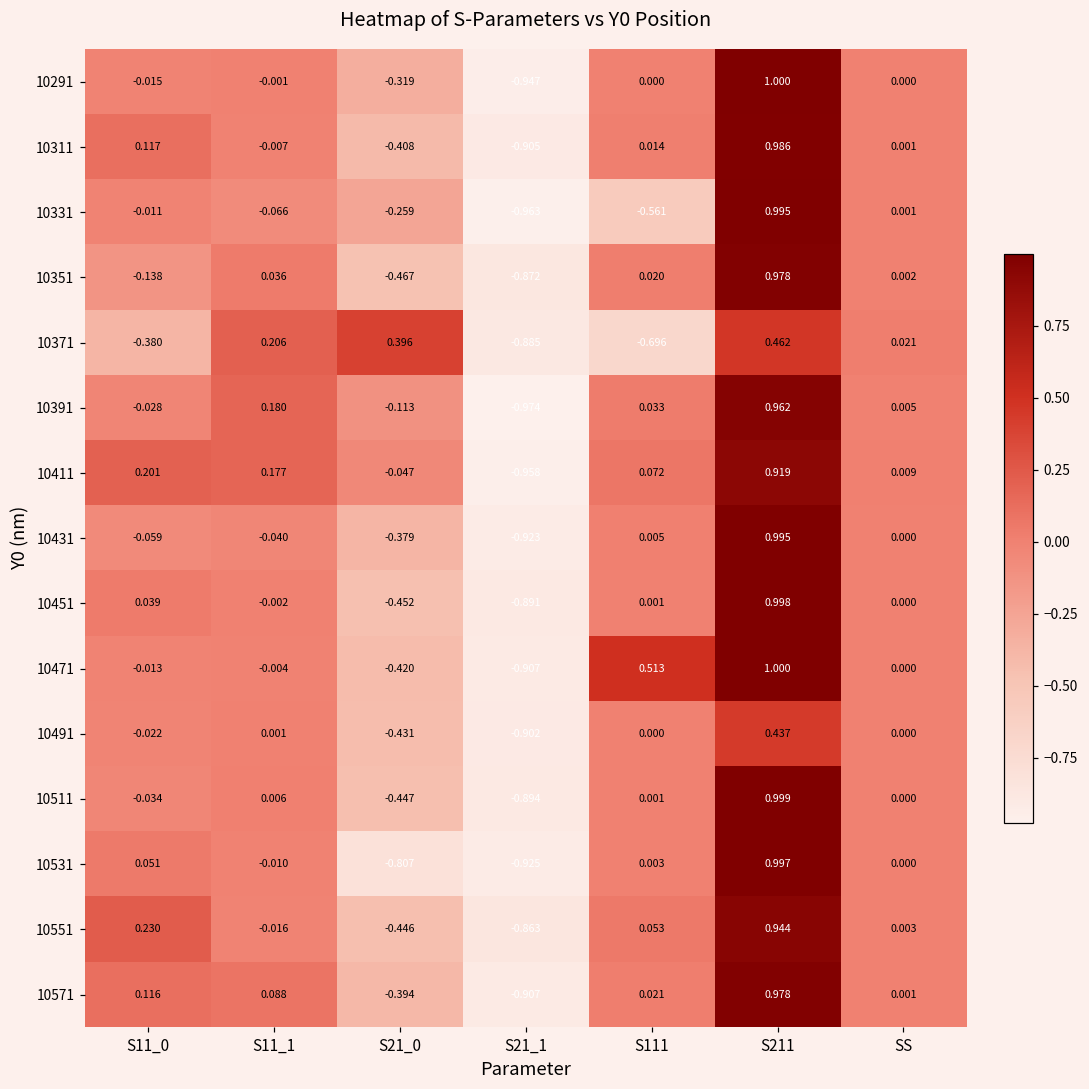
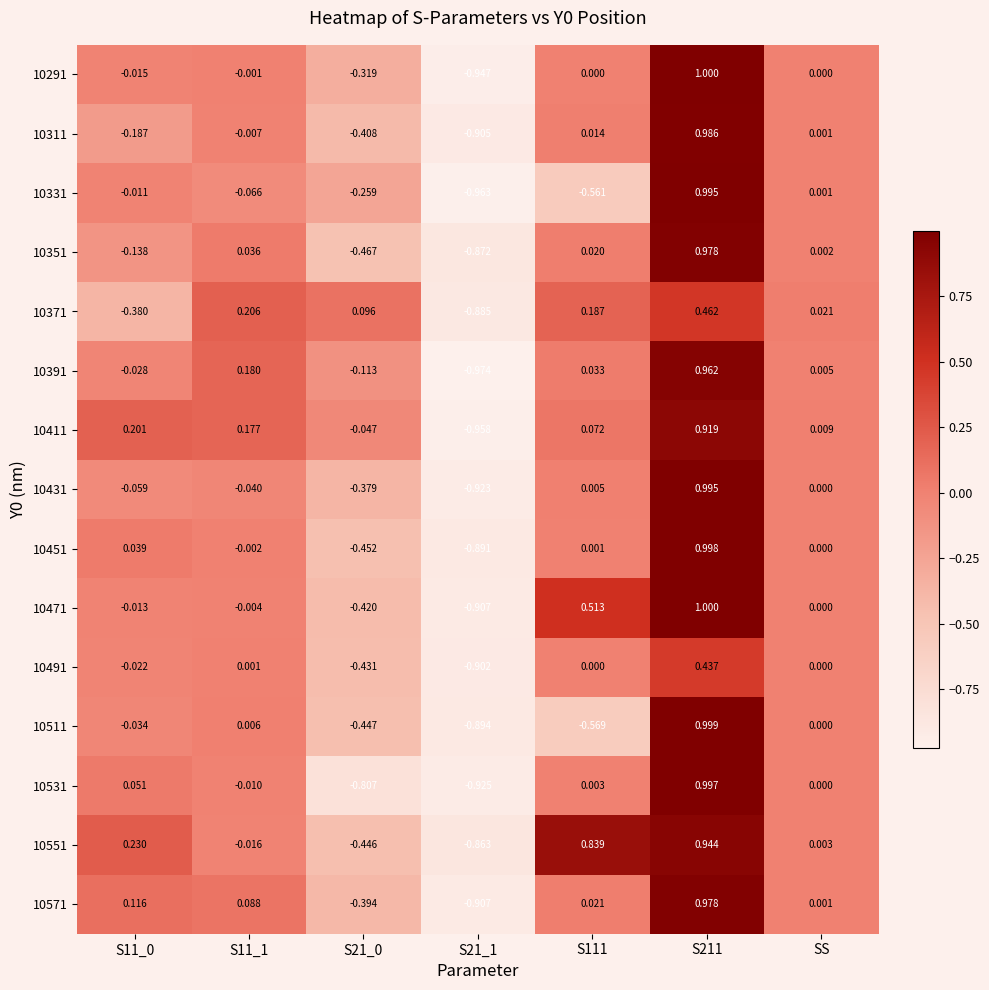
  {
    "10291": {
      "S11_0": -0.015,
      "S11_1": -0.001,
      "S21_0": -0.319,
      "S111": 0.000,
      "S211": 1.000,
      "SS": 0.000
    },
    "10311": {
-     "S11_0": 0.117,
+     "S11_0": -0.187,
      "S11_1": -0.007,
      "S21_0": -0.408,
      "S111": 0.014,
      "S211": 0.986,
      "SS": 0.001
    },
    "10331": {
      "S11_0": -0.011,
      "S11_1": -0.066,
      "S21_0": -0.259,
      "S111": -0.561,
      "S211": 0.995,
      "SS": 0.001
    },
    "10351": {
      "S11_0": -0.138,
      "S11_1": 0.036,
      "S21_0": -0.467,
      "S111": 0.020,
      "S211": 0.978,
      "SS": 0.002
    },
    "10371": {
      "S11_0": -0.380,
      "S11_1": 0.206,
-     "S21_0": 0.396,
-     "S111": -0.696,
+     "S21_0": 0.096,
+     "S111": 0.187,
      "S211": 0.462,
      "SS": 0.021
    },
    "10391": {
      "S11_0": -0.028,
      "S11_1": 0.180,
      "S21_0": -0.113,
      "S111": 0.033,
      "S211": 0.962,
      "SS": 0.005
    },
    "10411": {
      "S11_0": 0.201,
      "S11_1": 0.177,
      "S21_0": -0.047,
      "S111": 0.072,
      "S211": 0.919,
      "SS": 0.009
    },
    "10431": {
      "S11_0": -0.059,
      "S11_1": -0.040,
      "S21_0": -0.379,
      "S111": 0.005,
      "S211": 0.995,
      "SS": 0.000
    },
    "10451": {
      "S11_0": 0.039,
      "S11_1": -0.002,
      "S21_0": -0.452,
      "S111": 0.001,
      "S211": 0.998,
      "SS": 0.000
    },
    "10471": {
      "S11_0": -0.013,
      "S11_1": -0.004,
      "S21_0": -0.420,
      "S111": 0.513,
      "S211": 1.000,
      "SS": 0.000
    },
    "10491": {
      "S11_0": -0.022,
      "S11_1": 0.001,
      "S21_0": -0.431,
      "S111": 0.000,
      "S211": 0.437,
      "SS": 0.000
    },
    "10511": {
      "S11_0": -0.034,
      "S11_1": 0.006,
      "S21_0": -0.447,
-     "S111": 0.001,
+     "S111": -0.569,
      "S211": 0.999,
      "SS": 0.000
    },
    "10531": {
      "S11_0": 0.051,
      "S11_1": -0.010,
      "S111": 0.003,
      "S211": 0.997,
      "SS": 0.000
    },
    "10551": {
      "S11_0": 0.230,
      "S11_1": -0.016,
      "S21_0": -0.446,
-     "S111": 0.053,
+     "S111": 0.839,
      "S211": 0.944,
      "SS": 0.003
    },
    "10571": {
      "S11_0": 0.116,
      "S11_1": 0.088,
      "S21_0": -0.394,
      "S111": 0.021,
      "S211": 0.978,
      "SS": 0.001
    }
  }
